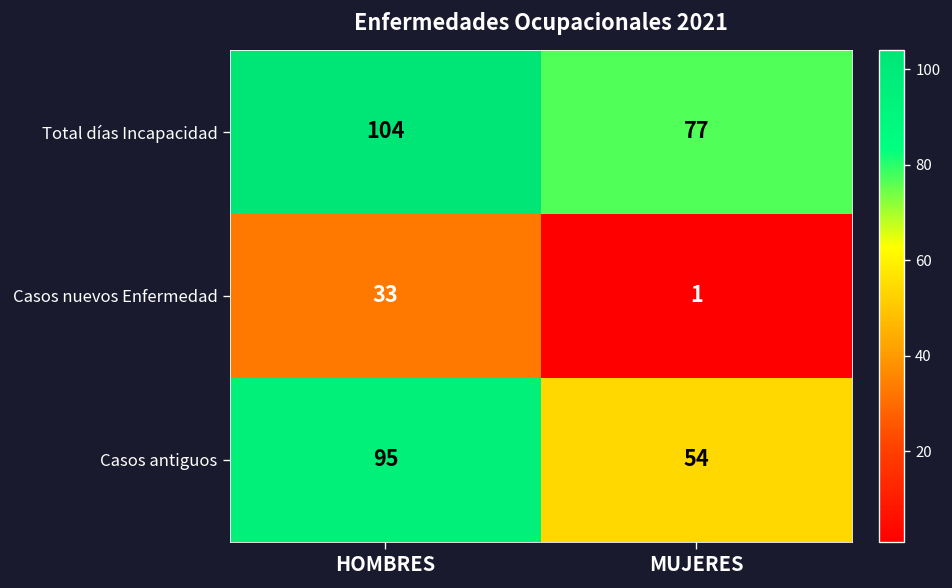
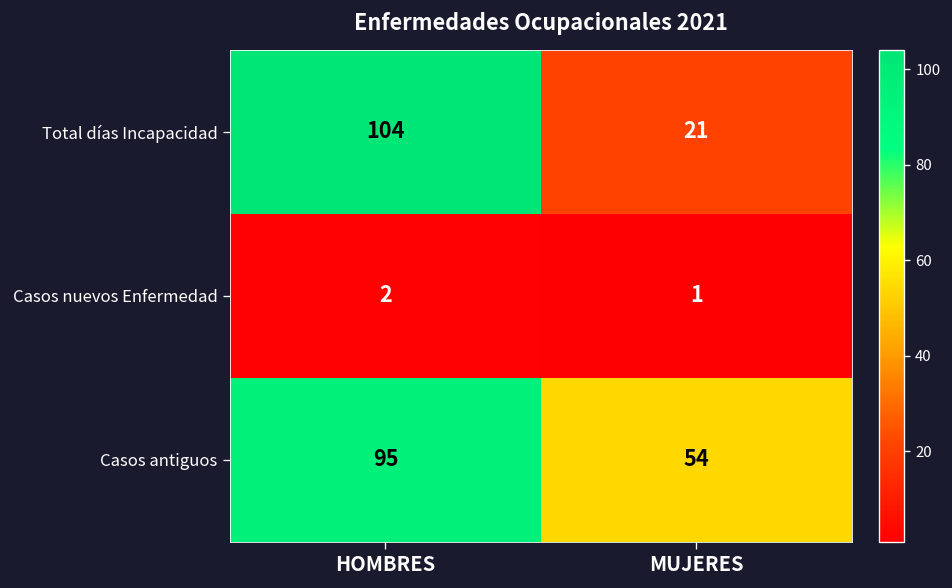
  {
    "Total días Incapacidad": {
      "HOMBRES": 104,
-     "MUJERES": 77
+     "MUJERES": 21
    },
    "Casos nuevos Enfermedad": {
-     "HOMBRES": 33,
+     "HOMBRES": 2,
      "MUJERES": 1
    },
    "Casos antiguos": {
      "HOMBRES": 95,
      "MUJERES": 54
    }
  }
